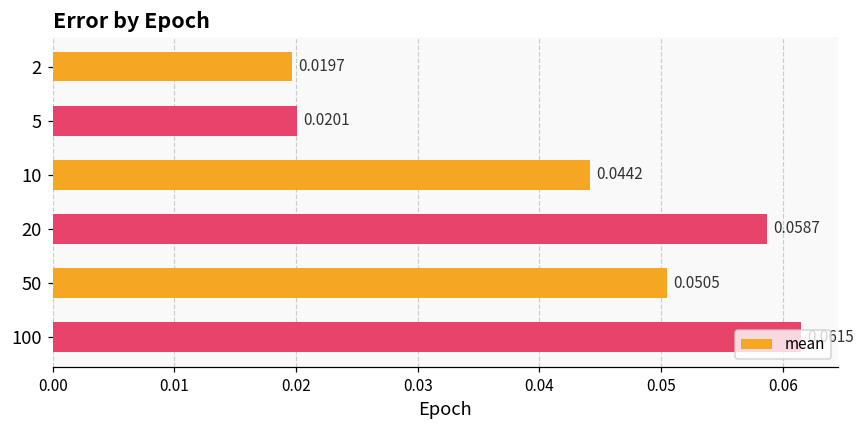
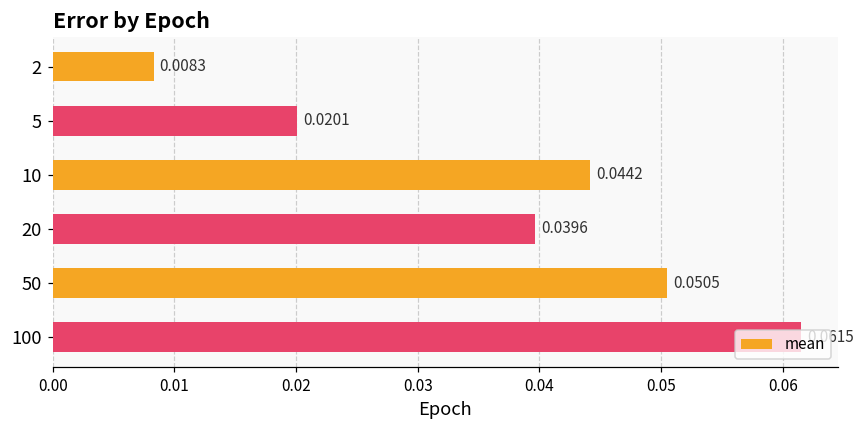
  {
-   "2": 0.0197,
+   "2": 0.0083,
    "5": 0.0201,
    "10": 0.0442,
-   "20": 0.0587,
+   "20": 0.0396,
    "50": 0.0505
  }
